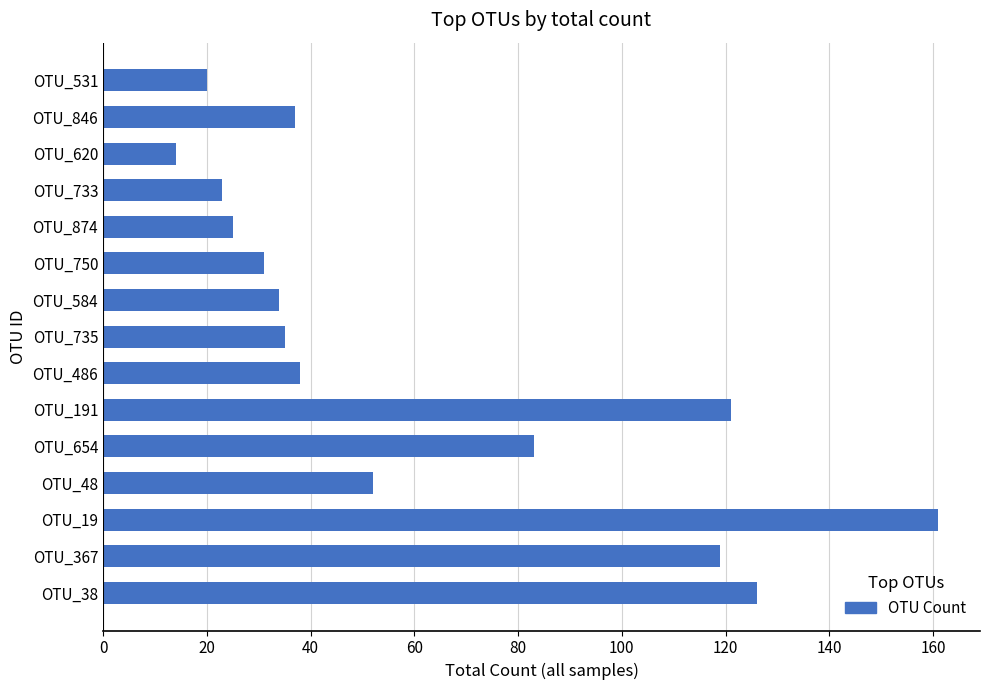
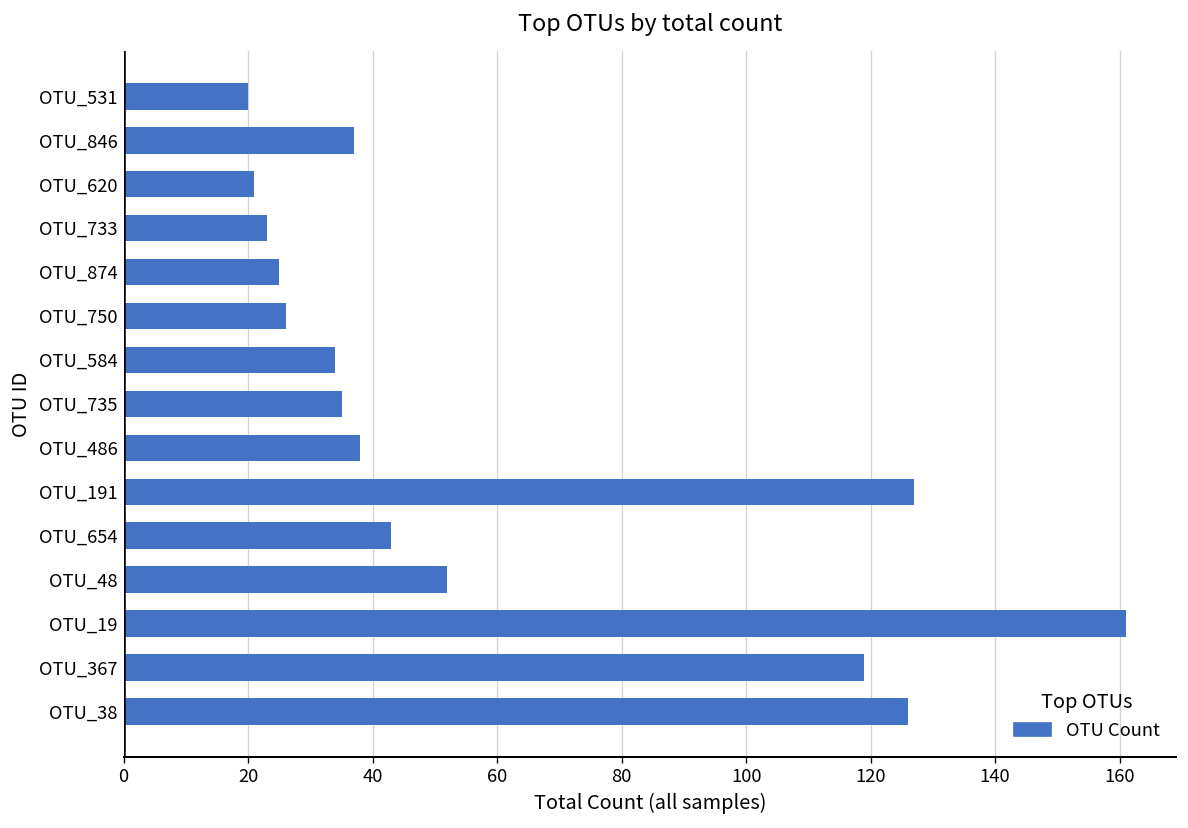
  {
    "OTU_531": 20,
    "OTU_846": 37,
-   "OTU_620": 14,
+   "OTU_620": 21,
    "OTU_733": 23,
    "OTU_874": 25,
-   "OTU_750": 31,
+   "OTU_750": 26,
    "OTU_584": 34,
    "OTU_735": 35,
    "OTU_486": 38,
-   "OTU_191": 121,
-   "OTU_654": 83,
+   "OTU_191": 127,
+   "OTU_654": 43,
    "OTU_48": 52,
    "OTU_19": 161,
    "OTU_367": 119,
    "OTU_38": 126
  }
